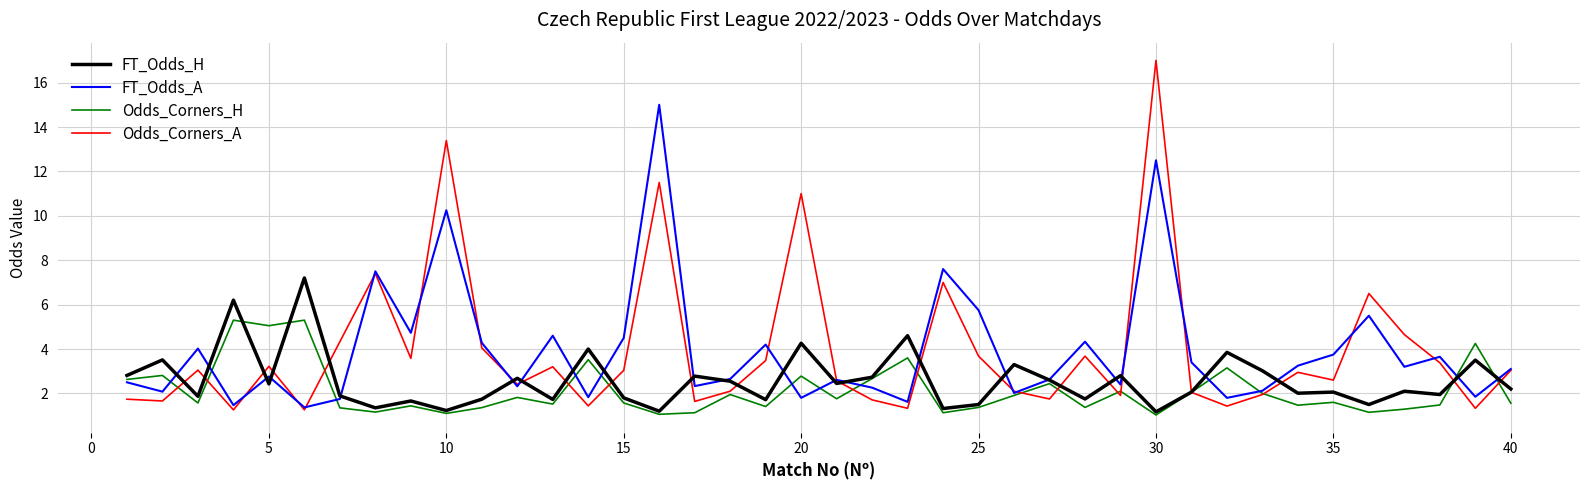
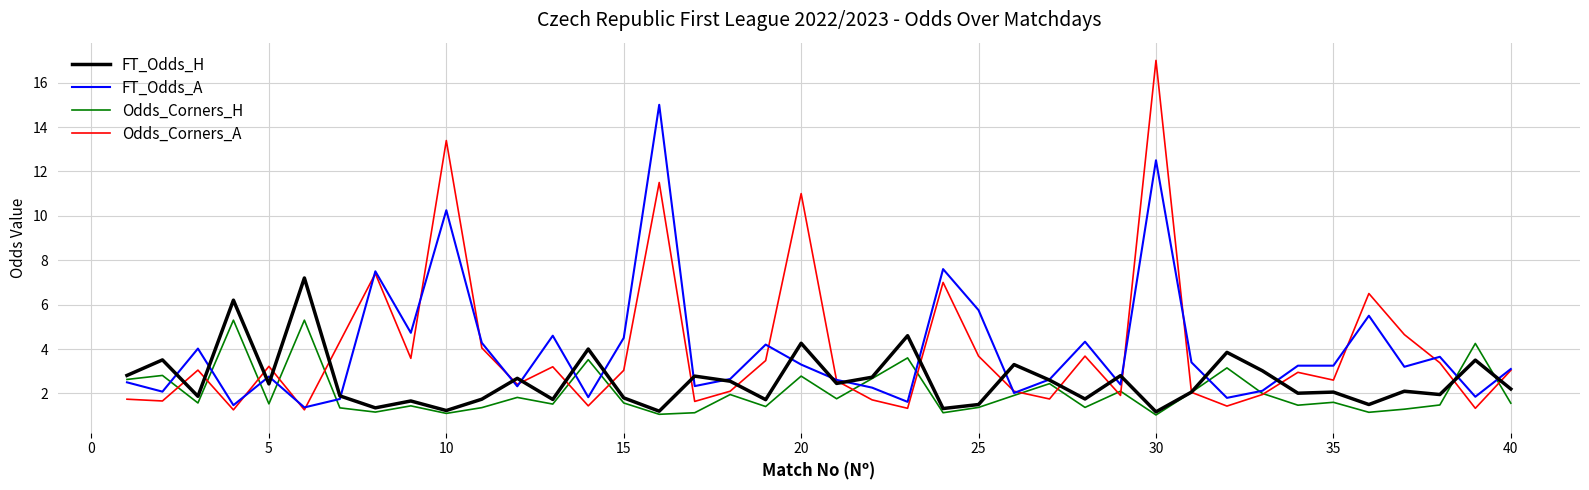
  {
    "FT_Odds_H": {
      "5": 2.4,
      "10": 1.2,
      "15": 1.8,
      "20": 4.3,
      "25": 1.5,
      "30": 1.2,
      "35": 2.1,
      "40": 2.2
    },
    "FT_Odds_A": {
      "5": 2.8,
      "10": 10.3,
      "15": 4.5,
-     "20": 1.8,
+     "20": 3.3,
      "25": 5.8,
      "30": 12.5,
-     "35": 3.8
+     "35": 3.3
    },
    "Odds_Corners_H": {
-     "5": 5.1,
+     "5": 1.5,
      "10": 1.1,
      "15": 1.6,
      "20": 2.8,
      "25": 1.4,
      "30": 1.0,
      "35": 1.6,
      "40": 1.6
    },
    "Odds_Corners_A": {
      "5": 3.2,
      "10": 13.4,
      "15": 3.0,
      "20": 11.0,
      "25": 3.7,
      "30": 17.0,
      "35": 2.6
    }
  }
